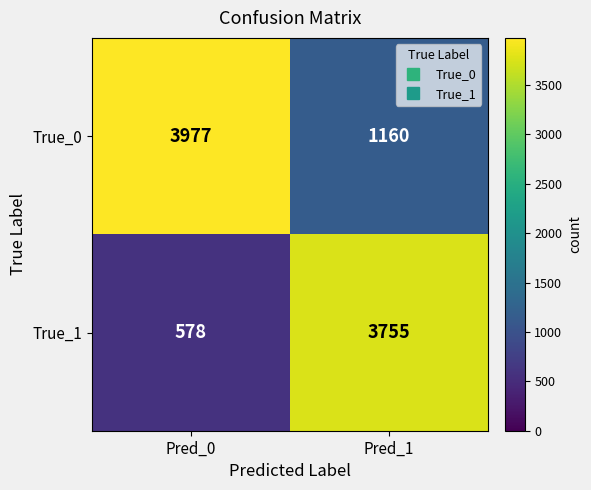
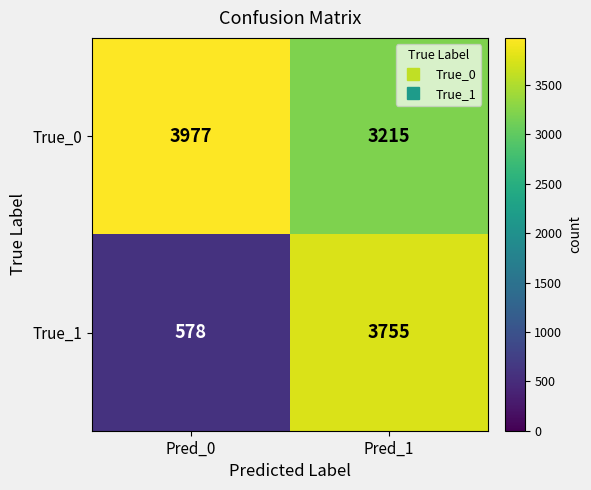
  {
    "True_0": {
      "Pred_0": 3977,
-     "Pred_1": 1160
+     "Pred_1": 3215
    },
    "True_1": {
      "Pred_0": 578,
      "Pred_1": 3755
    }
  }
